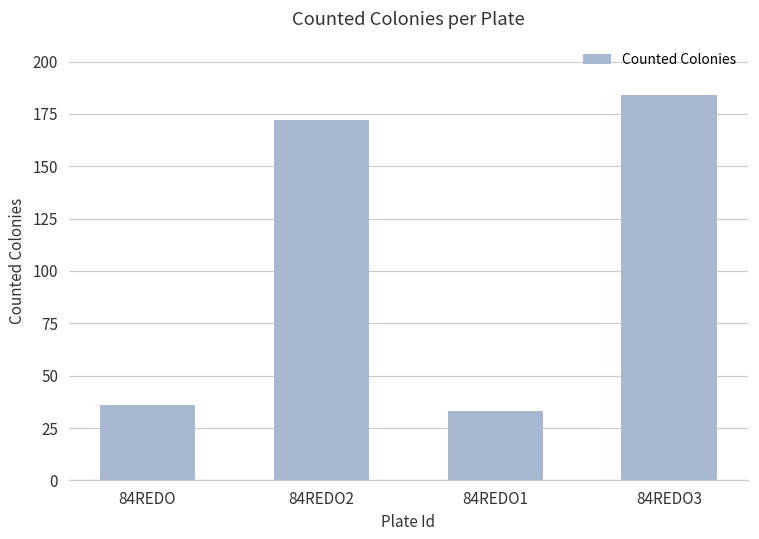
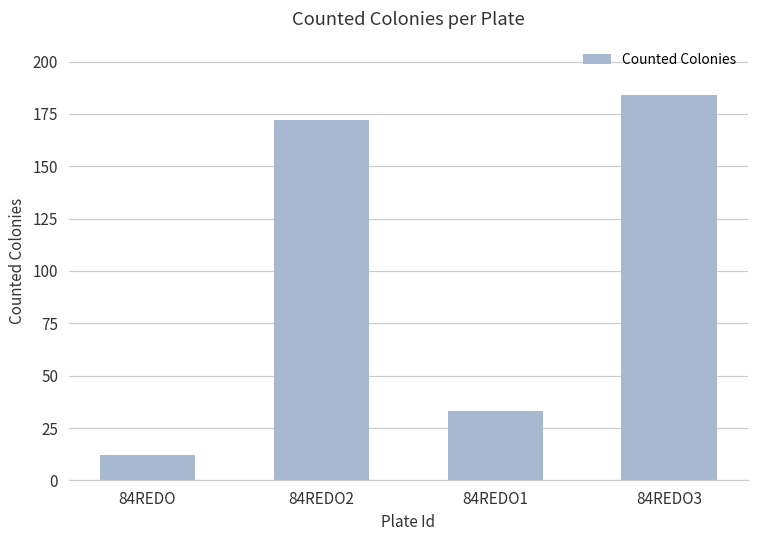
  {
-   "84REDO": 36,
+   "84REDO": 12,
    "84REDO2": 172,
    "84REDO1": 33,
    "84REDO3": 184
  }
